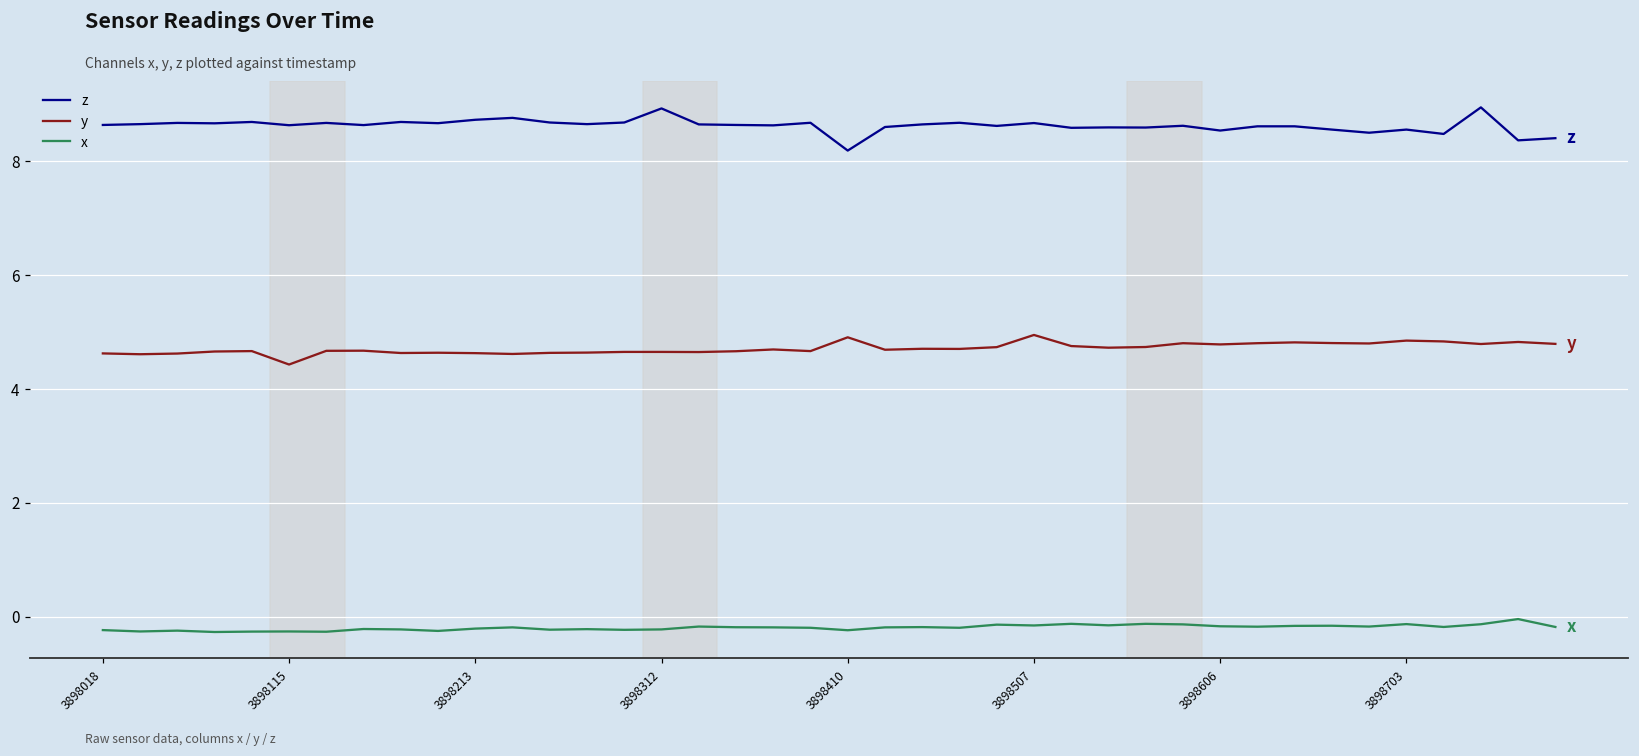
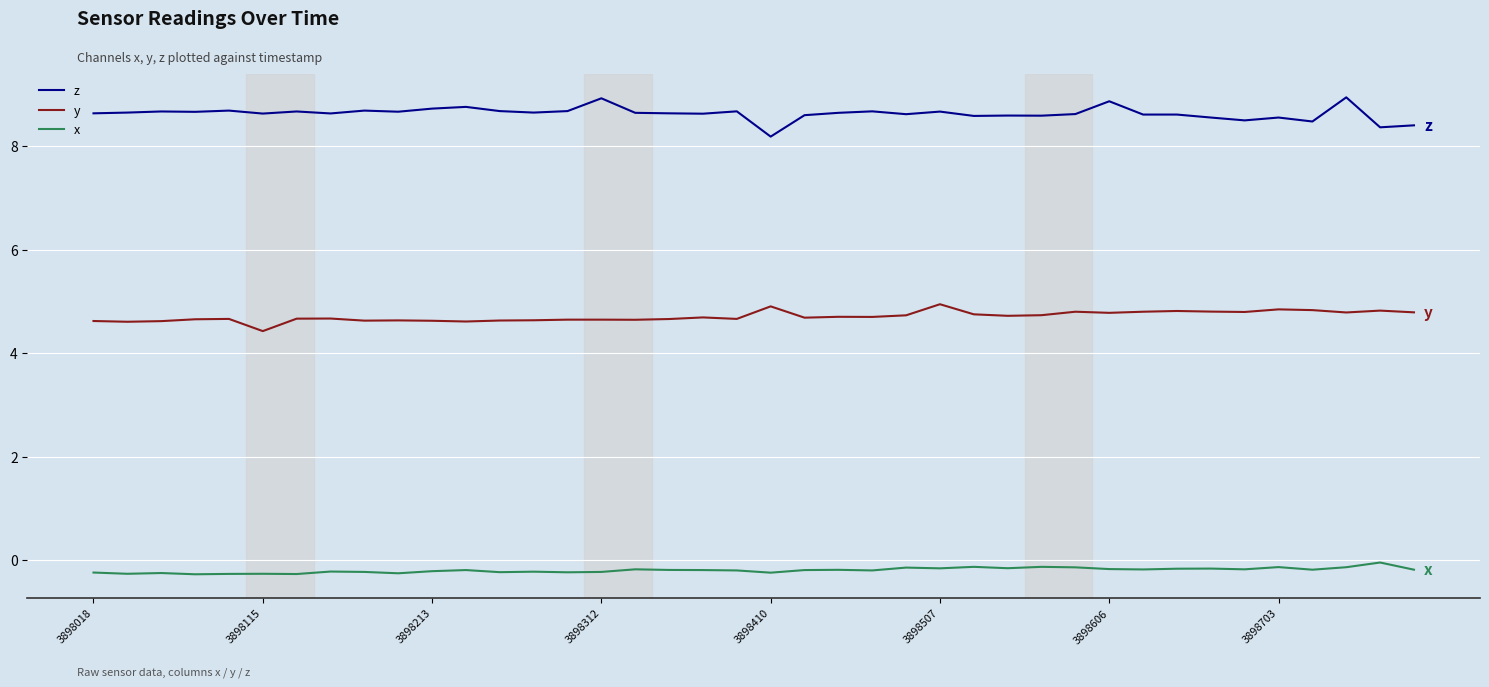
  {
    "z": {
      "3898018": 8.6,
      "3898115": 8.6,
      "3898213": 8.7,
      "3898312": 8.9,
      "3898410": 8.2,
      "3898507": 8.7,
-     "3898606": 8.5,
+     "3898606": 8.9,
      "3898703": 8.6
    },
    "y": {
      "3898018": 4.6,
      "3898115": 4.4,
      "3898213": 4.6,
      "3898312": 4.6,
      "3898410": 4.9,
      "3898507": 4.9,
      "3898606": 4.8,
      "3898703": 4.8
    },
    "x": {
      "3898018": -0.2,
      "3898115": -0.3,
      "3898213": -0.2,
      "3898312": -0.2,
      "3898410": -0.2,
      "3898507": -0.2,
      "3898606": -0.2,
      "3898703": -0.1
    }
  }
